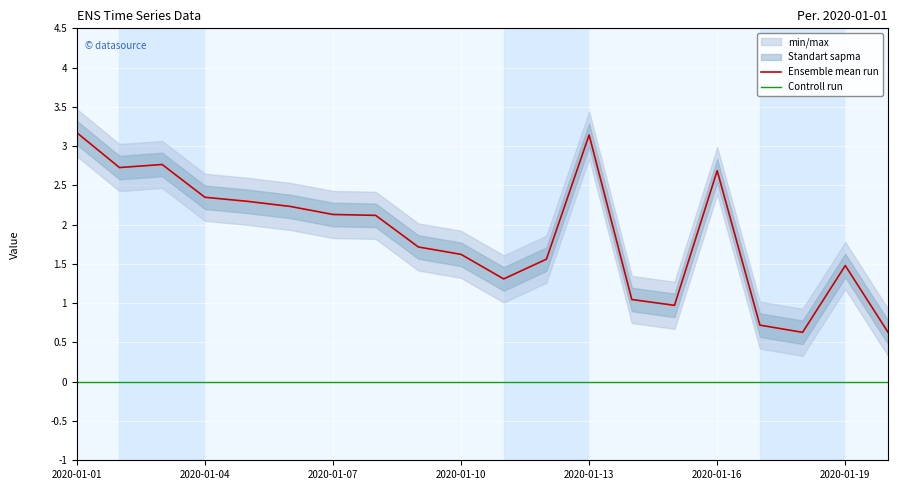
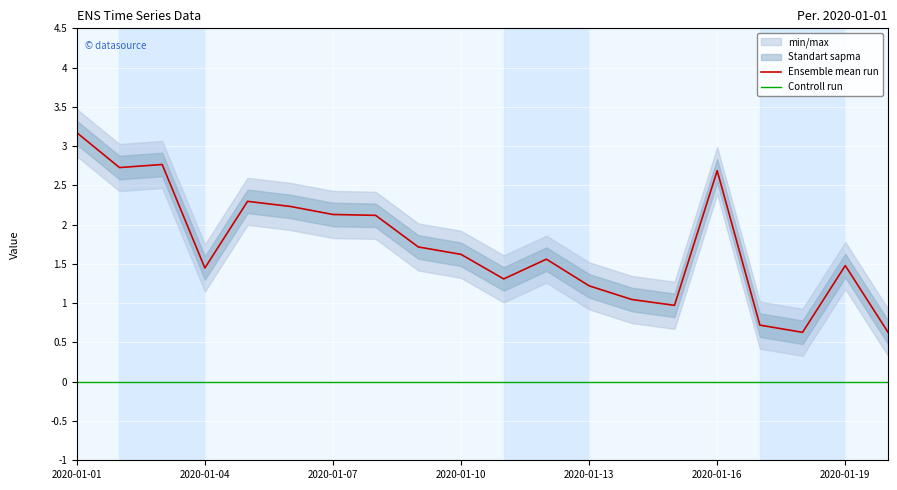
  {
    "Ensemble mean run": {
      "2020-01-01": 3.2,
-     "2020-01-04": 2.3,
+     "2020-01-04": 1.4,
      "2020-01-07": 2.1,
      "2020-01-10": 1.6,
-     "2020-01-13": 3.1,
+     "2020-01-13": 1.2,
      "2020-01-16": 2.7,
      "2020-01-19": 1.5
    },
    "Controll run": {
      "2020-01-01": 0.0,
      "2020-01-04": 0.0,
      "2020-01-07": 0.0,
      "2020-01-10": 0.0,
      "2020-01-13": 0.0,
      "2020-01-16": 0.0,
      "2020-01-19": 0.0
    }
  }
